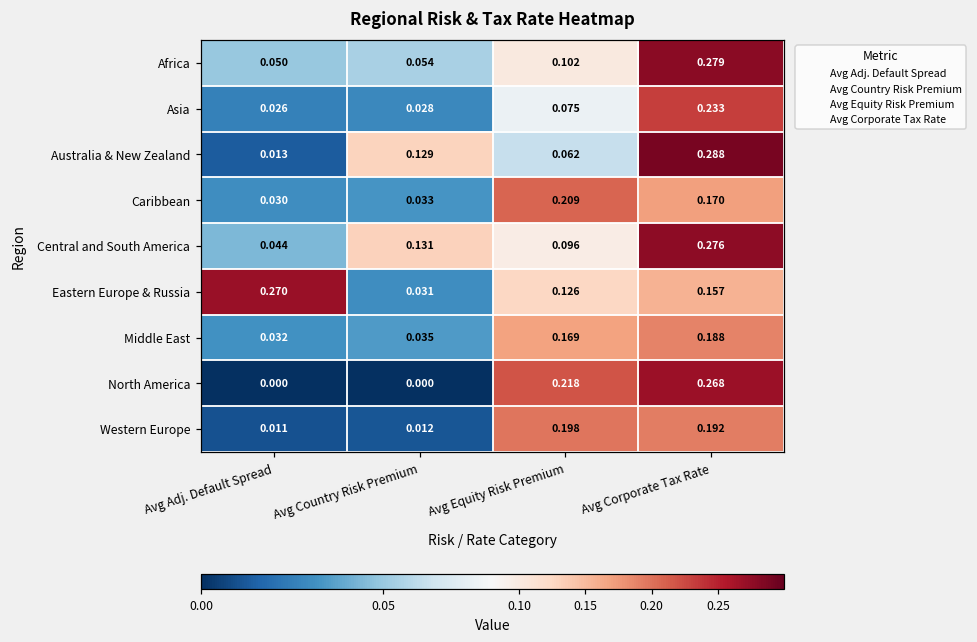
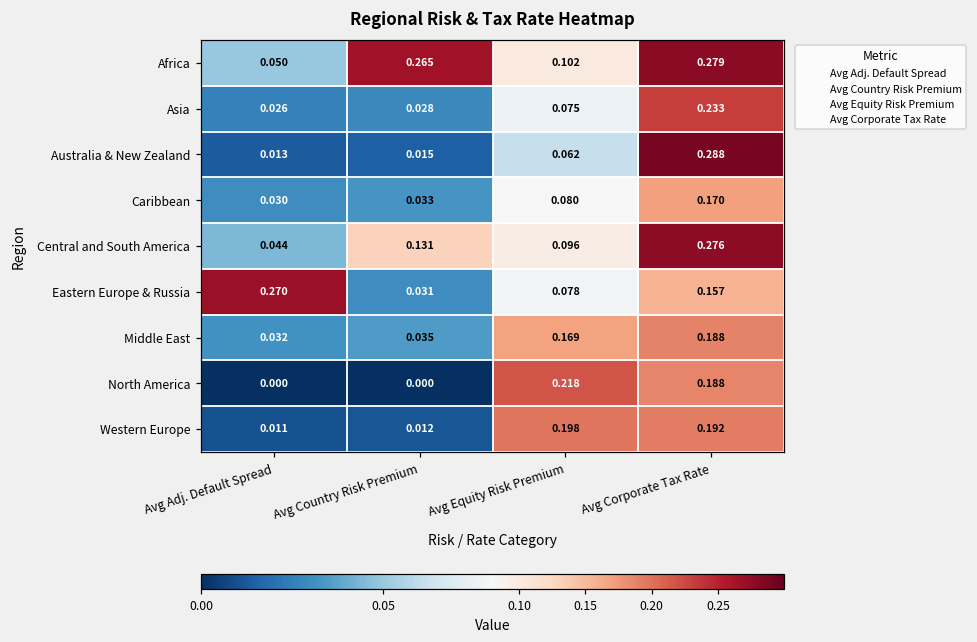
  {
    "Africa": {
      "Avg Adj. Default Spread": 0.050,
-     "Avg Country Risk Premium": 0.054,
+     "Avg Country Risk Premium": 0.265,
      "Avg Equity Risk Premium": 0.102,
      "Avg Corporate Tax Rate": 0.279
    },
    "Asia": {
      "Avg Adj. Default Spread": 0.026,
      "Avg Country Risk Premium": 0.028,
      "Avg Equity Risk Premium": 0.075,
      "Avg Corporate Tax Rate": 0.233
    },
    "Australia & New Zealand": {
      "Avg Adj. Default Spread": 0.013,
-     "Avg Country Risk Premium": 0.129,
+     "Avg Country Risk Premium": 0.015,
      "Avg Equity Risk Premium": 0.062,
      "Avg Corporate Tax Rate": 0.288
    },
    "Caribbean": {
      "Avg Adj. Default Spread": 0.030,
      "Avg Country Risk Premium": 0.033,
-     "Avg Equity Risk Premium": 0.209,
+     "Avg Equity Risk Premium": 0.080,
      "Avg Corporate Tax Rate": 0.170
    },
    "Central and South America": {
      "Avg Adj. Default Spread": 0.044,
      "Avg Country Risk Premium": 0.131,
      "Avg Equity Risk Premium": 0.096,
      "Avg Corporate Tax Rate": 0.276
    },
    "Eastern Europe & Russia": {
      "Avg Adj. Default Spread": 0.270,
      "Avg Country Risk Premium": 0.031,
-     "Avg Equity Risk Premium": 0.126,
+     "Avg Equity Risk Premium": 0.078,
      "Avg Corporate Tax Rate": 0.157
    },
    "Middle East": {
      "Avg Adj. Default Spread": 0.032,
      "Avg Country Risk Premium": 0.035,
      "Avg Equity Risk Premium": 0.169,
      "Avg Corporate Tax Rate": 0.188
    },
    "North America": {
      "Avg Adj. Default Spread": 0.000,
      "Avg Country Risk Premium": 0.000,
      "Avg Equity Risk Premium": 0.218,
-     "Avg Corporate Tax Rate": 0.268
+     "Avg Corporate Tax Rate": 0.188
    },
    "Western Europe": {
      "Avg Adj. Default Spread": 0.011,
      "Avg Country Risk Premium": 0.012,
      "Avg Equity Risk Premium": 0.198,
      "Avg Corporate Tax Rate": 0.192
    }
  }
